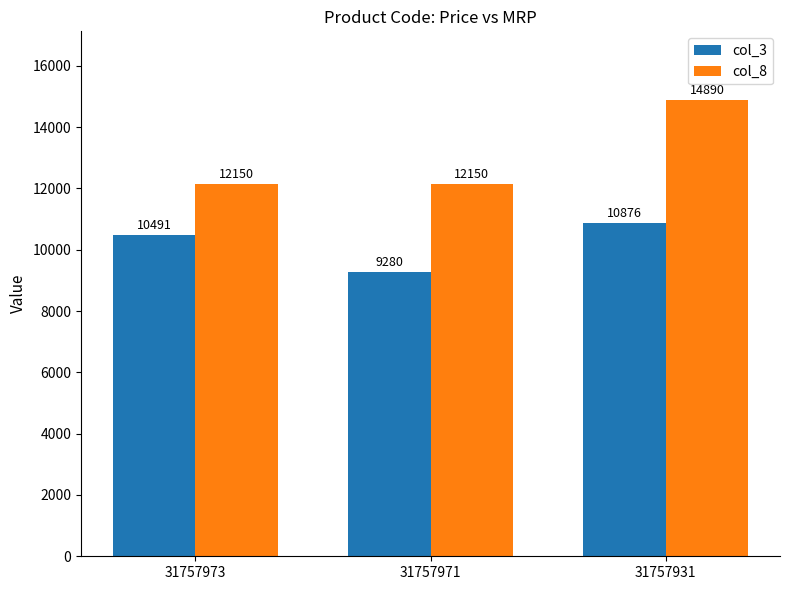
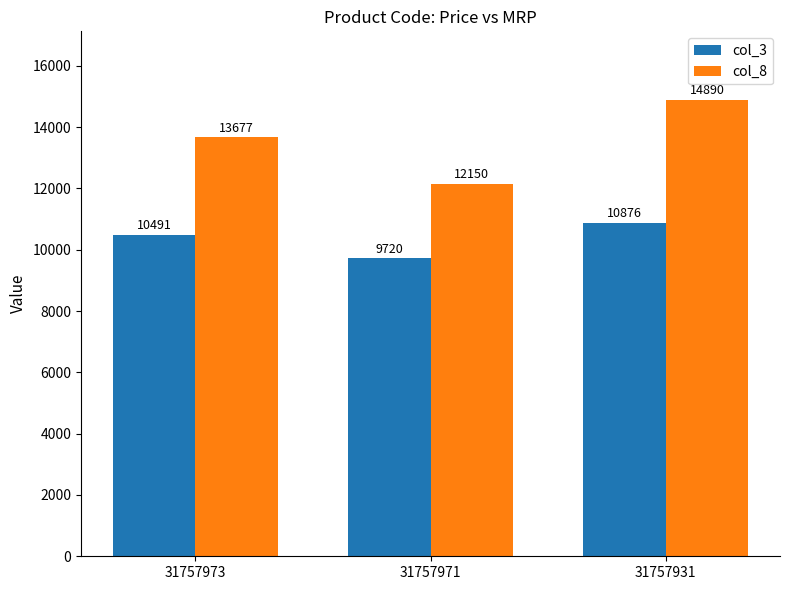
  {
    "col_3": {
      "31757973": 10491,
-     "31757971": 9280,
+     "31757971": 9720,
      "31757931": 10876
    },
    "col_8": {
-     "31757973": 12150,
+     "31757973": 13677,
      "31757971": 12150,
      "31757931": 14890
    }
  }
